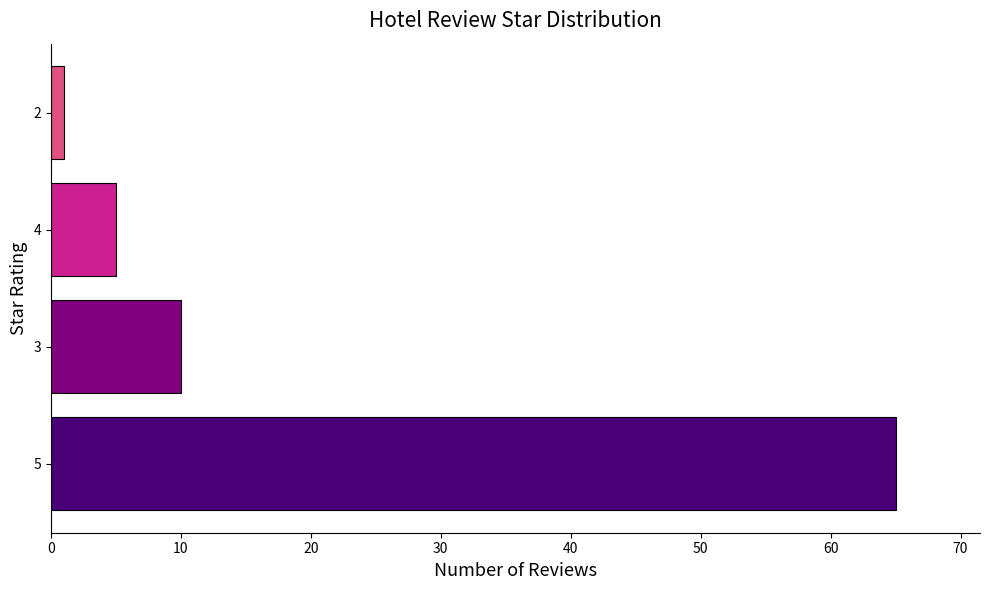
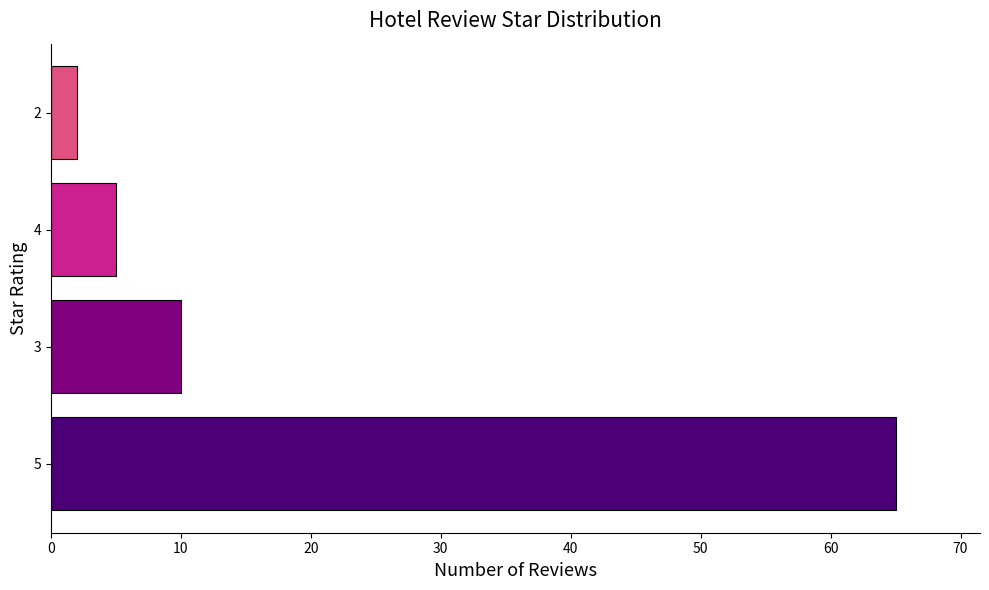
  {
-   "2": 1,
+   "2": 2,
    "4": 5,
    "3": 10,
    "5": 65
  }
